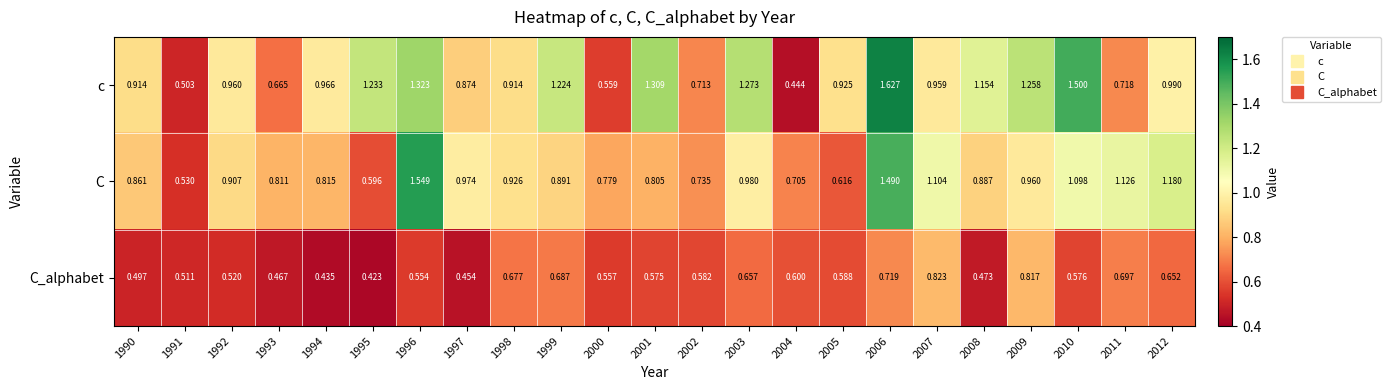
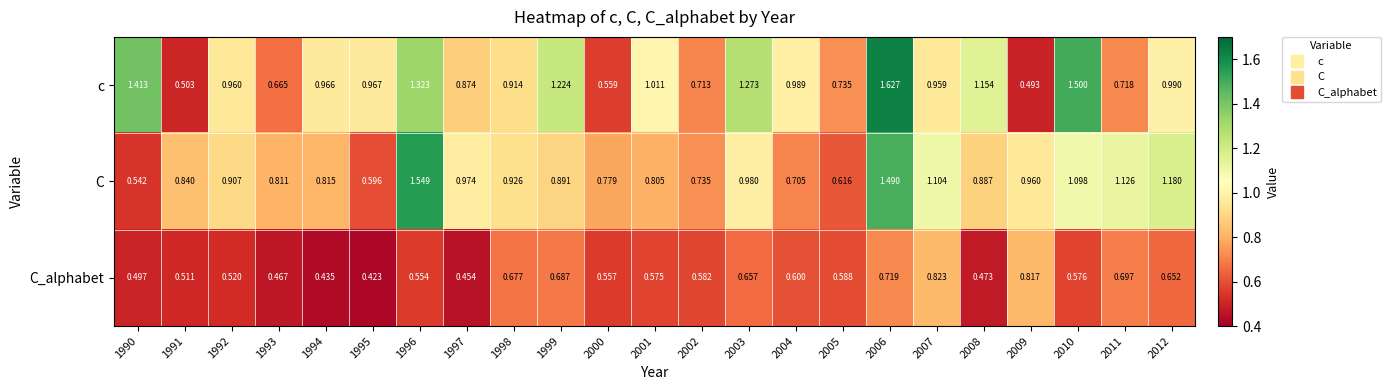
  {
    "c": {
-     "1990": 0.914,
+     "1990": 1.413,
      "1991": 0.503,
      "1992": 0.960,
      "1993": 0.665,
      "1994": 0.966,
-     "1995": 1.233,
+     "1995": 0.967,
      "1996": 1.323,
      "1997": 0.874,
      "1998": 0.914,
      "1999": 1.224,
      "2000": 0.559,
-     "2001": 1.309,
+     "2001": 1.011,
      "2002": 0.713,
      "2003": 1.273,
-     "2004": 0.444,
-     "2005": 0.925,
+     "2004": 0.989,
+     "2005": 0.735,
      "2006": 1.627,
      "2007": 0.959,
      "2008": 1.154,
-     "2009": 1.258,
+     "2009": 0.493,
      "2010": 1.500,
      "2011": 0.718,
      "2012": 0.990
    },
    "C": {
-     "1990": 0.861,
-     "1991": 0.530,
+     "1990": 0.542,
+     "1991": 0.840,
      "1992": 0.907,
      "1993": 0.811,
      "1994": 0.815,
      "1995": 0.596,
      "1996": 1.549,
      "1997": 0.974,
      "1998": 0.926,
      "1999": 0.891,
      "2000": 0.779,
      "2001": 0.805,
      "2002": 0.735,
      "2003": 0.980,
      "2004": 0.705,
      "2005": 0.616,
      "2006": 1.490,
      "2007": 1.104,
      "2008": 0.887,
      "2009": 0.960,
      "2010": 1.098,
      "2011": 1.126,
      "2012": 1.180
    },
    "C_alphabet": {
      "1990": 0.497,
      "1991": 0.511,
      "1992": 0.520,
      "1993": 0.467,
      "1994": 0.435,
      "1995": 0.423,
      "1996": 0.554,
      "1997": 0.454,
      "1998": 0.677,
      "1999": 0.687,
      "2000": 0.557,
      "2001": 0.575,
      "2002": 0.582,
      "2003": 0.657,
      "2004": 0.600,
      "2005": 0.588,
      "2006": 0.719,
      "2007": 0.823,
      "2008": 0.473,
      "2009": 0.817,
      "2010": 0.576,
      "2011": 0.697,
      "2012": 0.652
    }
  }
